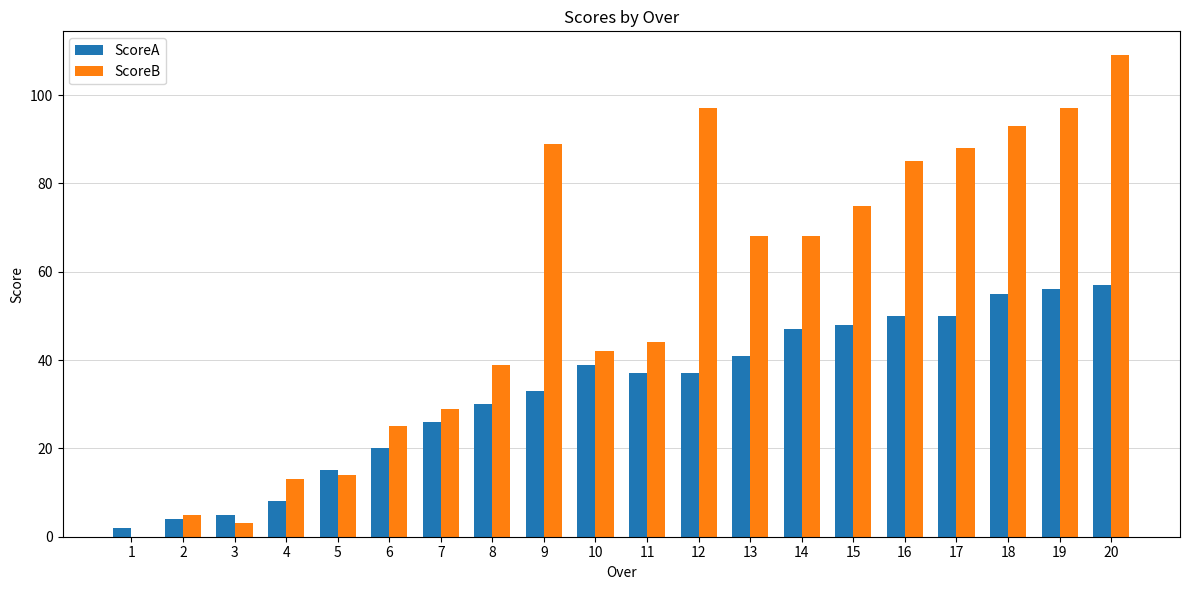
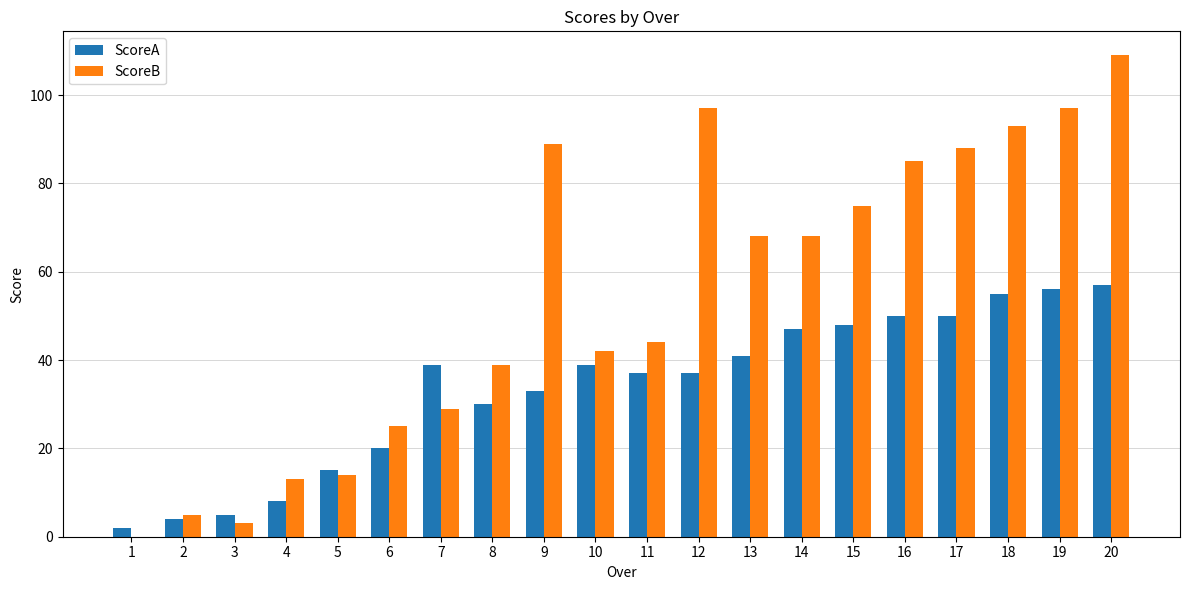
  {
    "ScoreA": {
      "1": 2,
      "2": 4,
      "3": 5,
      "4": 8,
      "5": 15,
      "6": 20,
-     "7": 26,
+     "7": 39,
      "8": 30,
      "9": 33,
      "10": 39,
      "11": 37,
      "12": 37,
      "13": 41,
      "14": 47,
      "15": 48,
      "16": 50,
      "17": 50,
      "18": 55,
      "19": 56,
      "20": 57
    },
    "ScoreB": {
      "1": 0,
      "2": 5,
      "3": 3,
      "4": 13,
      "5": 14,
      "6": 25,
      "7": 29,
      "8": 39,
      "9": 89,
      "10": 42,
      "11": 44,
      "12": 97,
      "13": 68,
      "14": 68,
      "15": 75,
      "16": 85,
      "17": 88,
      "18": 93,
      "19": 97,
      "20": 109
    }
  }
